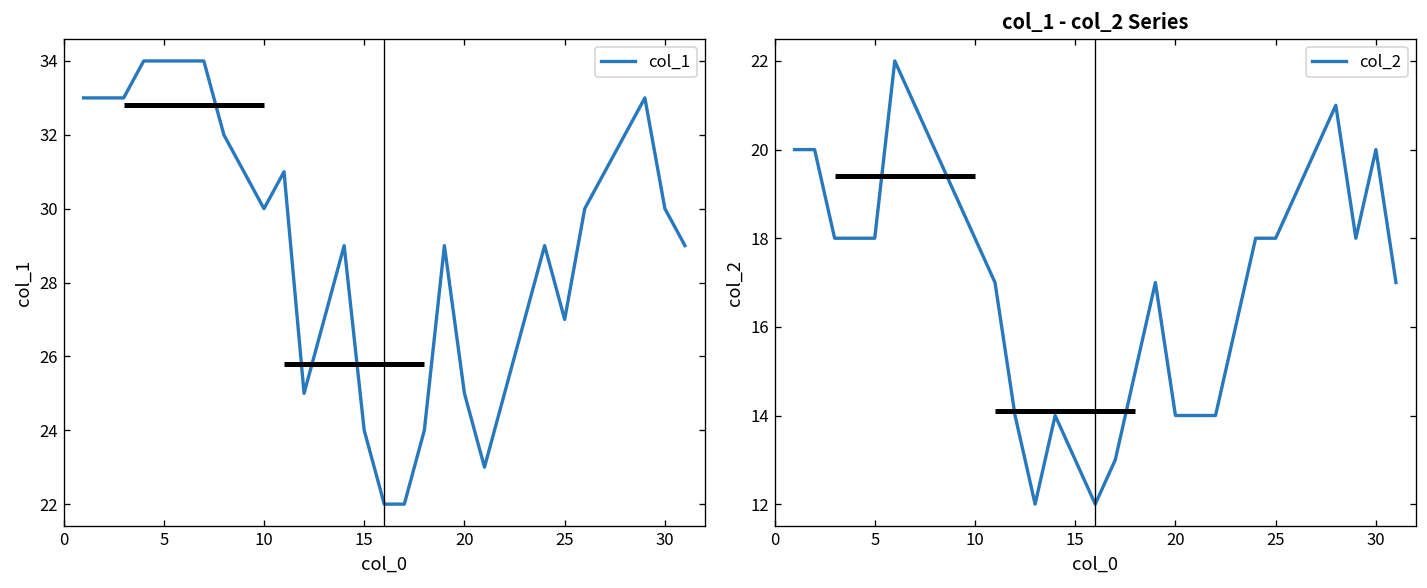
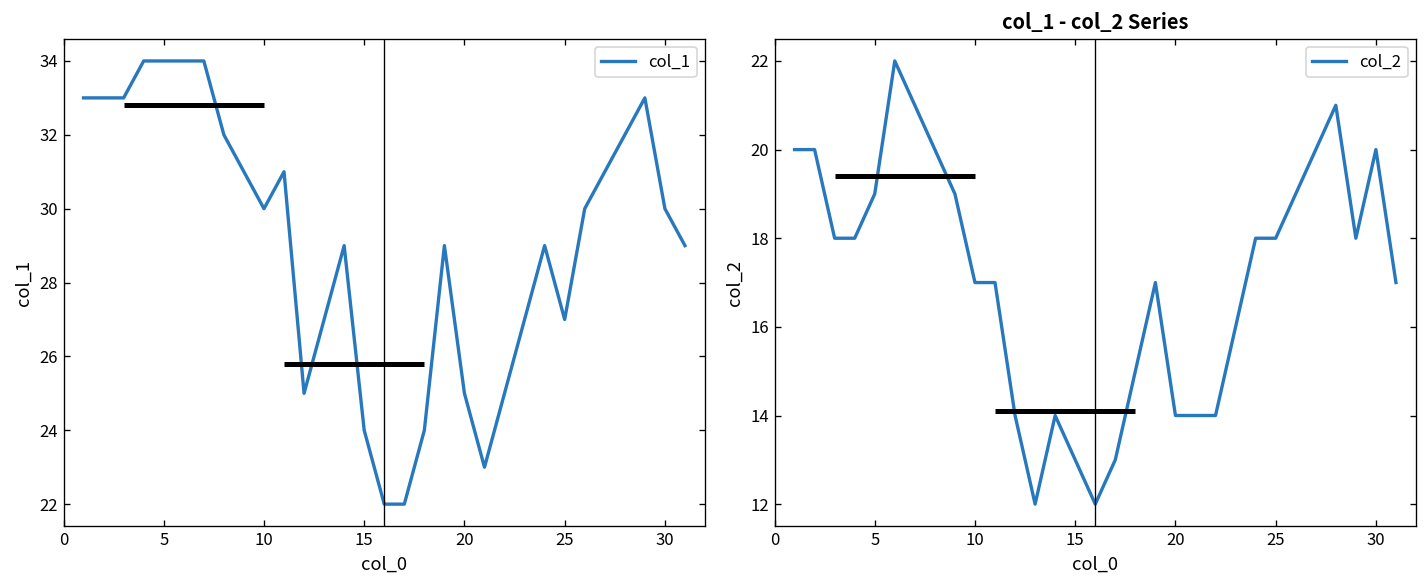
  {
    "col_1 - col_2 Series": {
-     "5": 18,
-     "10": 18,
+     "5": 19,
+     "10": 17,
      "15": 13,
      "20": 14,
      "25": 18,
      "30": 20
    }
  }
